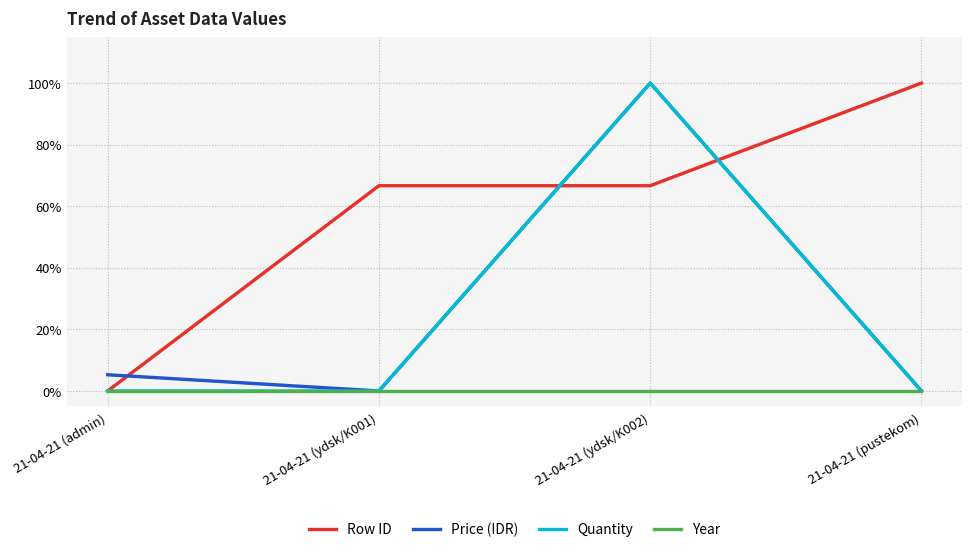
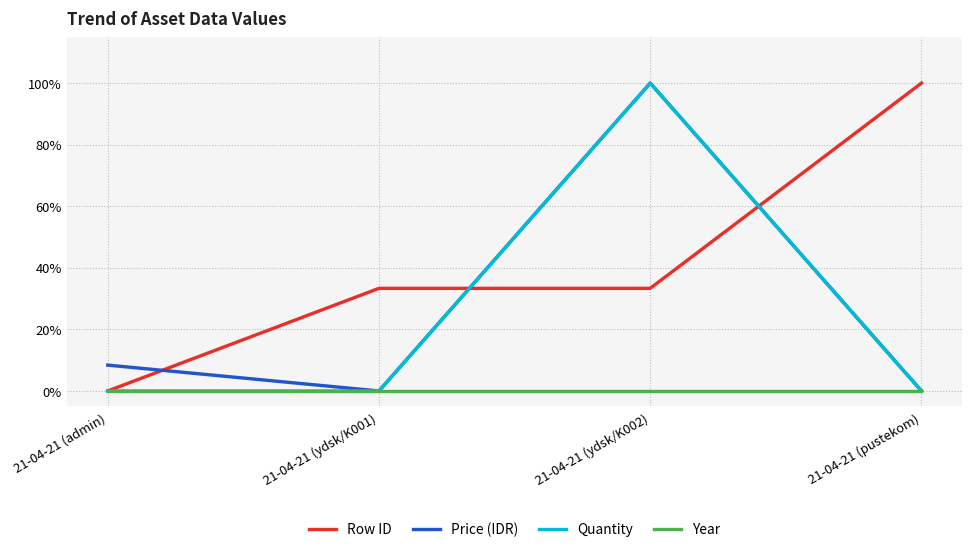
  {
    "Row ID": {
-     "21-04-21 (ydsk/K001)": "67%",
-     "21-04-21 (ydsk/K002)": "67%",
+     "21-04-21 (ydsk/K001)": "33%",
+     "21-04-21 (ydsk/K002)": "33%",
      "21-04-21 (pustekom)": "100%"
    },
    "Price (IDR)": {
-     "21-04-21 (admin)": "5%"
+     "21-04-21 (admin)": "8%"
    },
    "Year": {
      "21-04-21 (ydsk/K002)": "0%"
    }
  }
